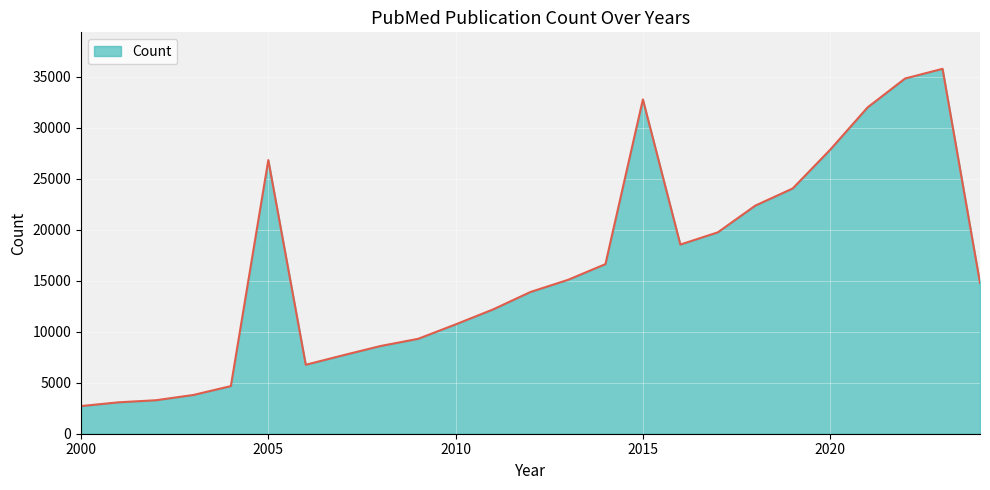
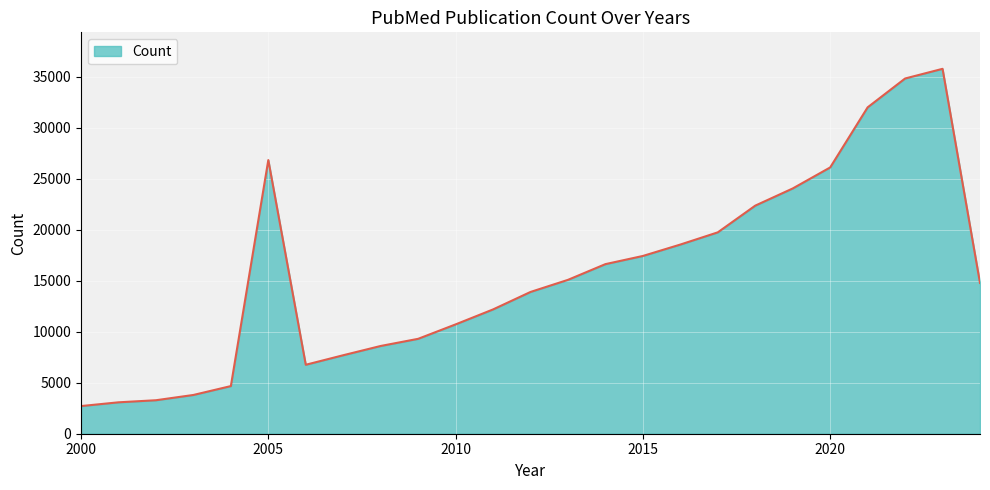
  {
    "2000": 2700,
    "2005": 26800,
    "2010": 10700,
-   "2015": 32800,
-   "2020": 27900
+   "2015": 17400,
+   "2020": 26100
  }
